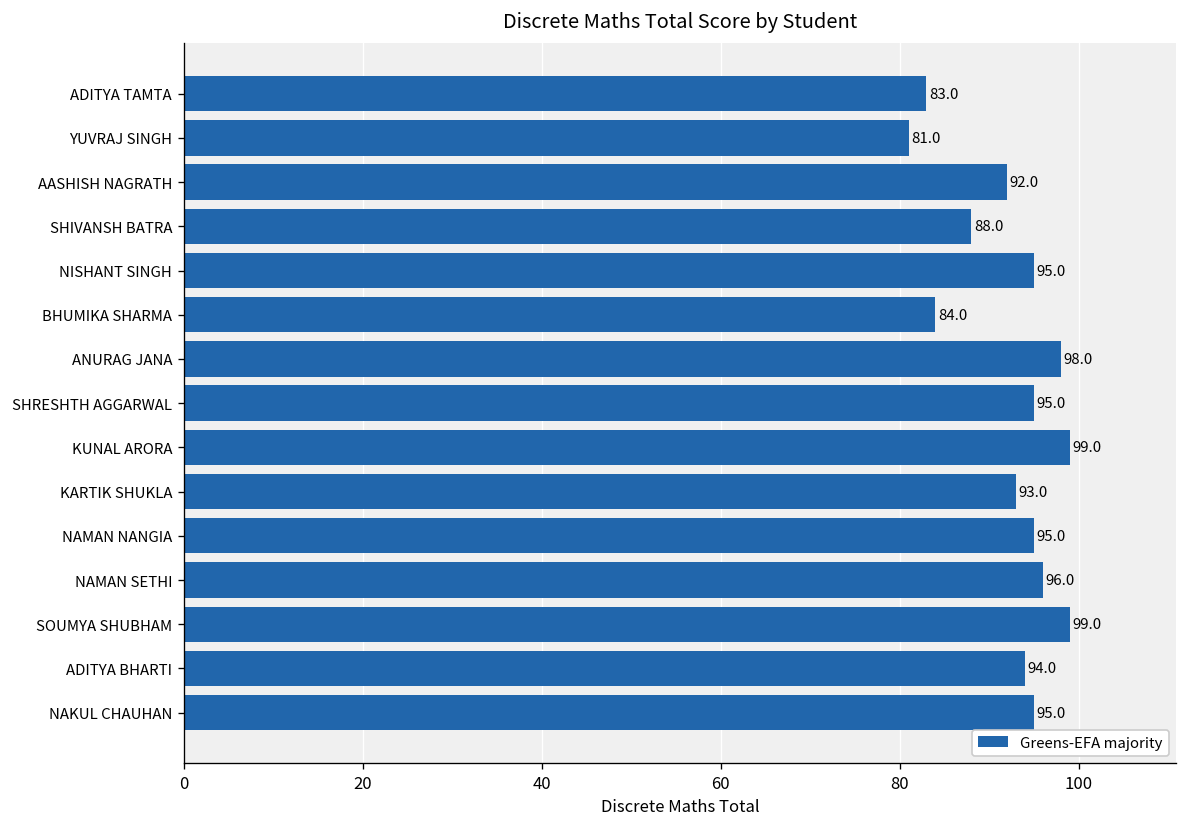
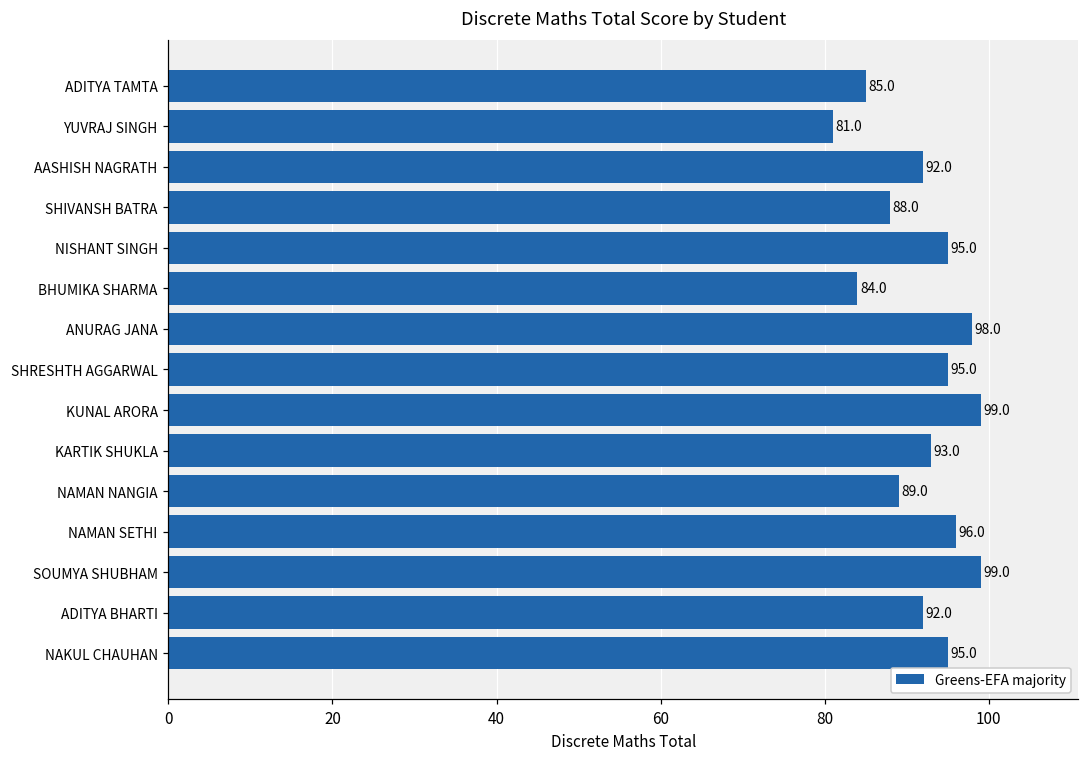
  {
-   "ADITYA TAMTA": 83.0,
+   "ADITYA TAMTA": 85.0,
    "YUVRAJ SINGH": 81.0,
    "AASHISH NAGRATH": 92.0,
    "SHIVANSH BATRA": 88.0,
    "NISHANT SINGH": 95.0,
    "BHUMIKA SHARMA": 84.0,
    "ANURAG JANA": 98.0,
    "SHRESHTH AGGARWAL": 95.0,
    "KUNAL ARORA": 99.0,
    "KARTIK SHUKLA": 93.0,
-   "NAMAN NANGIA": 95.0,
+   "NAMAN NANGIA": 89.0,
    "NAMAN SETHI": 96.0,
    "SOUMYA SHUBHAM": 99.0,
-   "ADITYA BHARTI": 94.0,
+   "ADITYA BHARTI": 92.0,
    "NAKUL CHAUHAN": 95.0
  }
